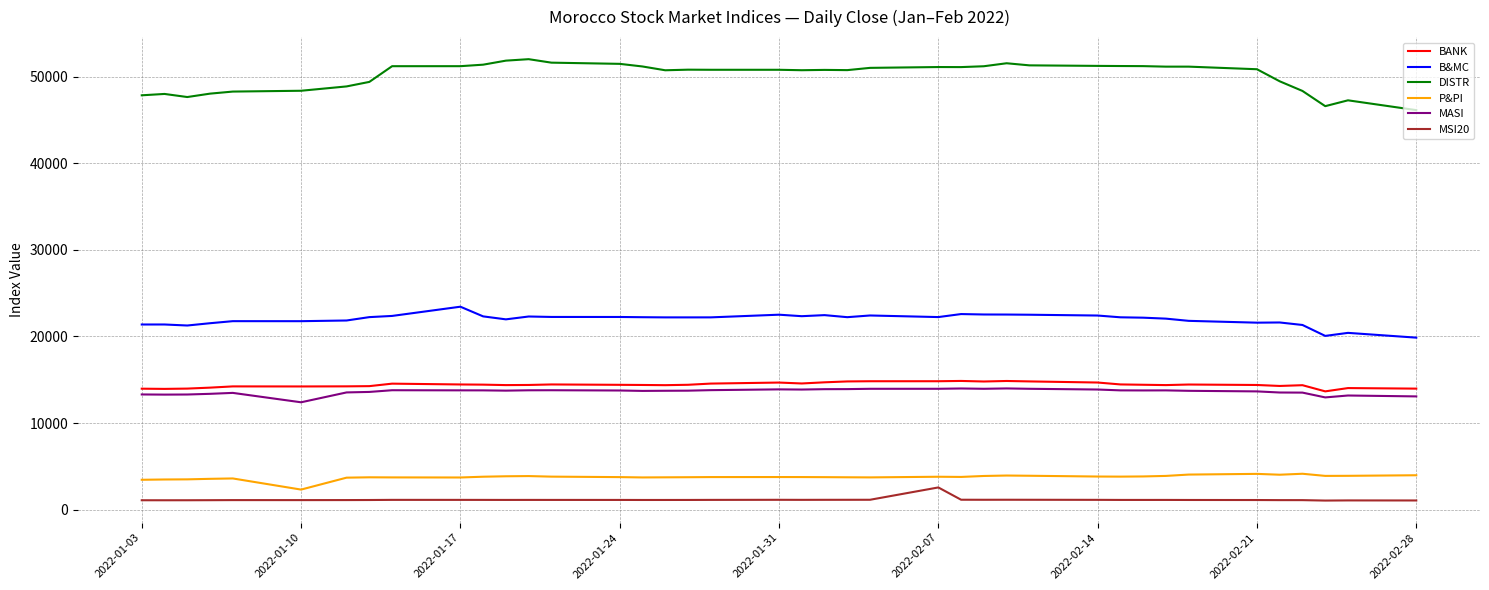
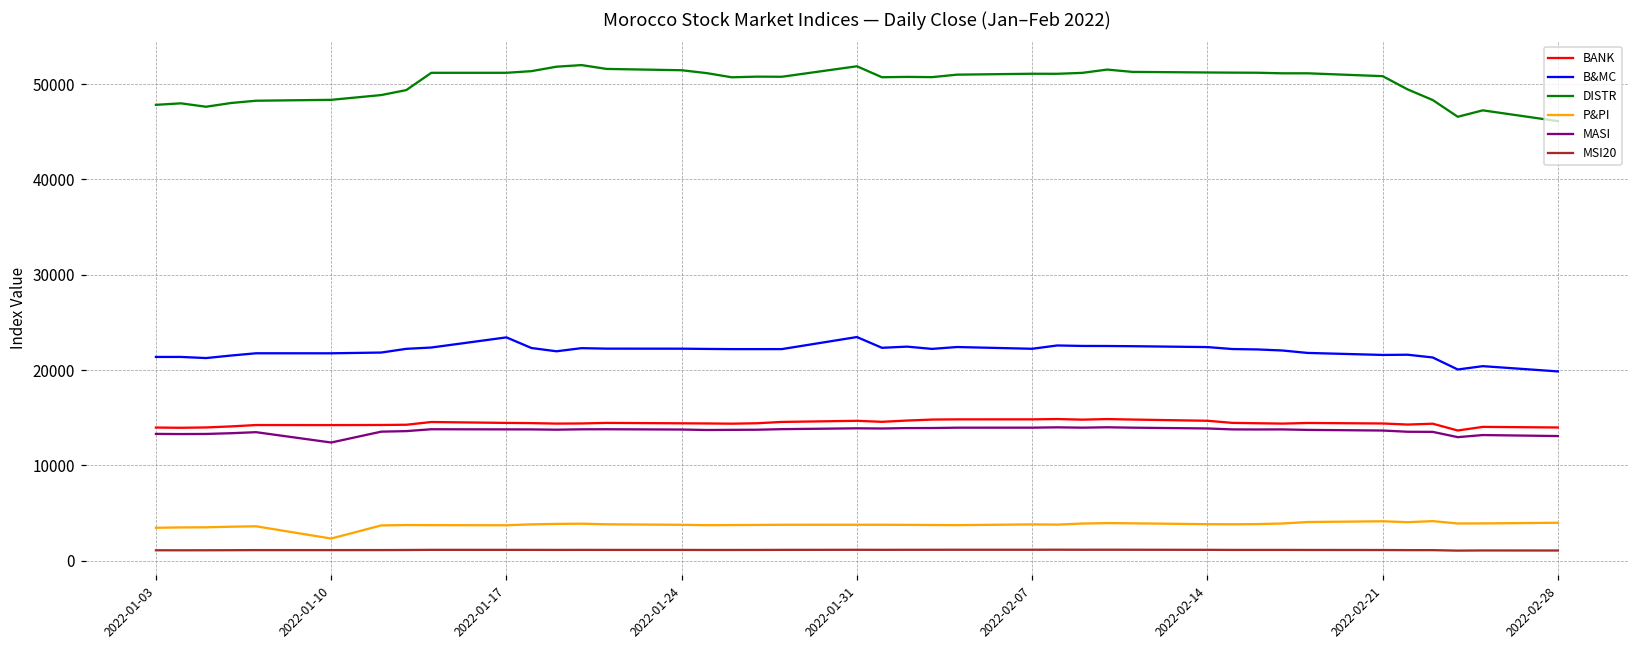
  {
    "BANK": {
      "2022-01-03": 14000,
      "2022-01-10": 14000,
      "2022-01-17": 14000,
      "2022-01-24": 14000,
      "2022-01-31": 15000,
      "2022-02-07": 15000,
      "2022-02-14": 15000,
      "2022-02-21": 14000,
      "2022-02-28": 14000
    },
    "B&MC": {
      "2022-01-03": 21000,
      "2022-01-10": 22000,
      "2022-01-17": 23000,
      "2022-01-24": 22000,
-     "2022-01-31": 22500,
+     "2022-01-31": 23500,
      "2022-02-07": 22000,
      "2022-02-14": 22000,
      "2022-02-21": 22000,
      "2022-02-28": 20000
    },
    "DISTR": {
      "2022-01-03": 48000,
      "2022-01-10": 48000,
      "2022-01-17": 51000,
      "2022-01-24": 51000,
-     "2022-01-31": 51000,
+     "2022-01-31": 52000,
      "2022-02-07": 51000,
      "2022-02-14": 51000,
      "2022-02-21": 51000
    },
    "P&PI": {
      "2022-01-03": 3000,
      "2022-01-10": 2000,
      "2022-01-17": 4000,
      "2022-01-24": 4000,
      "2022-01-31": 4000,
      "2022-02-07": 4000,
      "2022-02-14": 4000,
      "2022-02-21": 4000,
      "2022-02-28": 4000
    },
    "MASI": {
      "2022-01-03": 13000,
      "2022-01-10": 12000,
      "2022-01-17": 14000,
      "2022-01-24": 14000,
      "2022-01-31": 14000,
      "2022-02-07": 14000,
      "2022-02-14": 14000,
      "2022-02-21": 14000,
      "2022-02-28": 13000
    },
    "MSI20": {
      "2022-01-03": 1000,
      "2022-01-10": 1000,
      "2022-01-17": 1000,
      "2022-01-24": 1000,
      "2022-01-31": 1000,
-     "2022-02-07": 3000,
+     "2022-02-07": 1000,
      "2022-02-14": 1000,
      "2022-02-21": 1000,
      "2022-02-28": 1000
    }
  }
